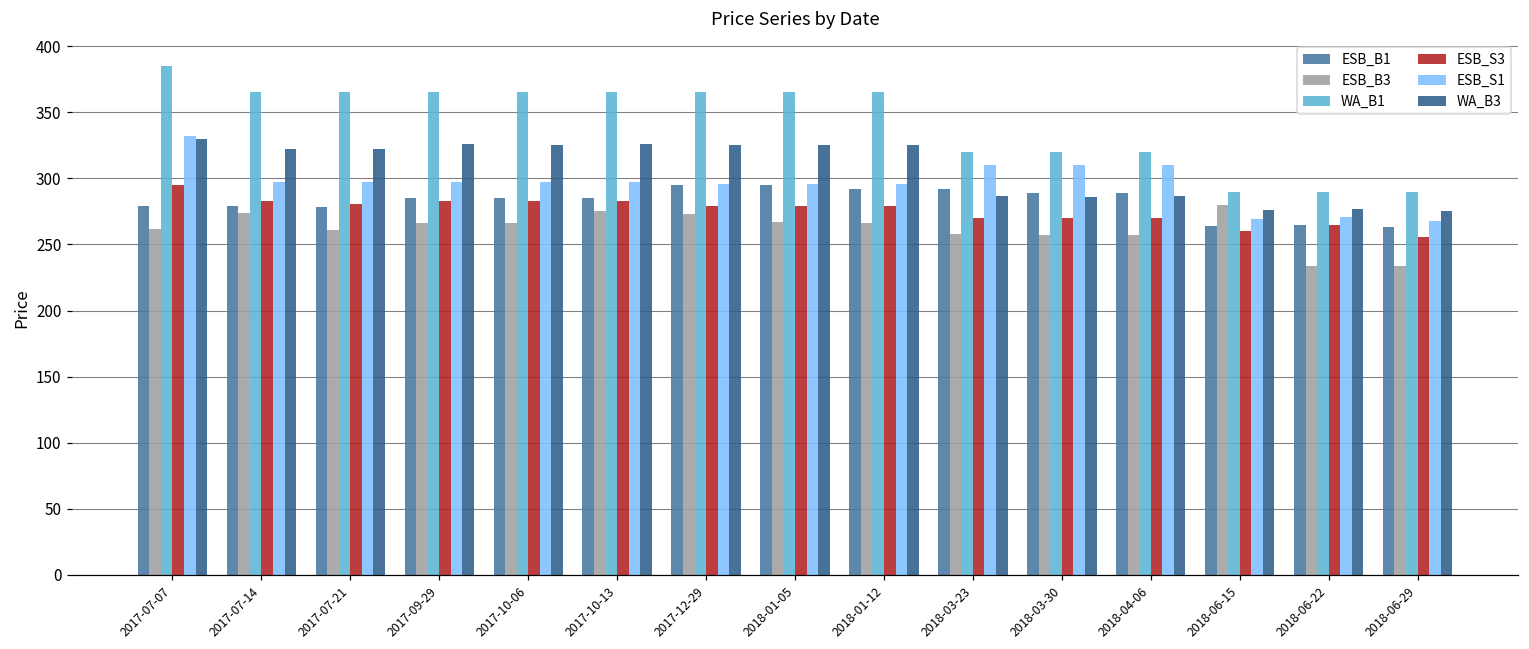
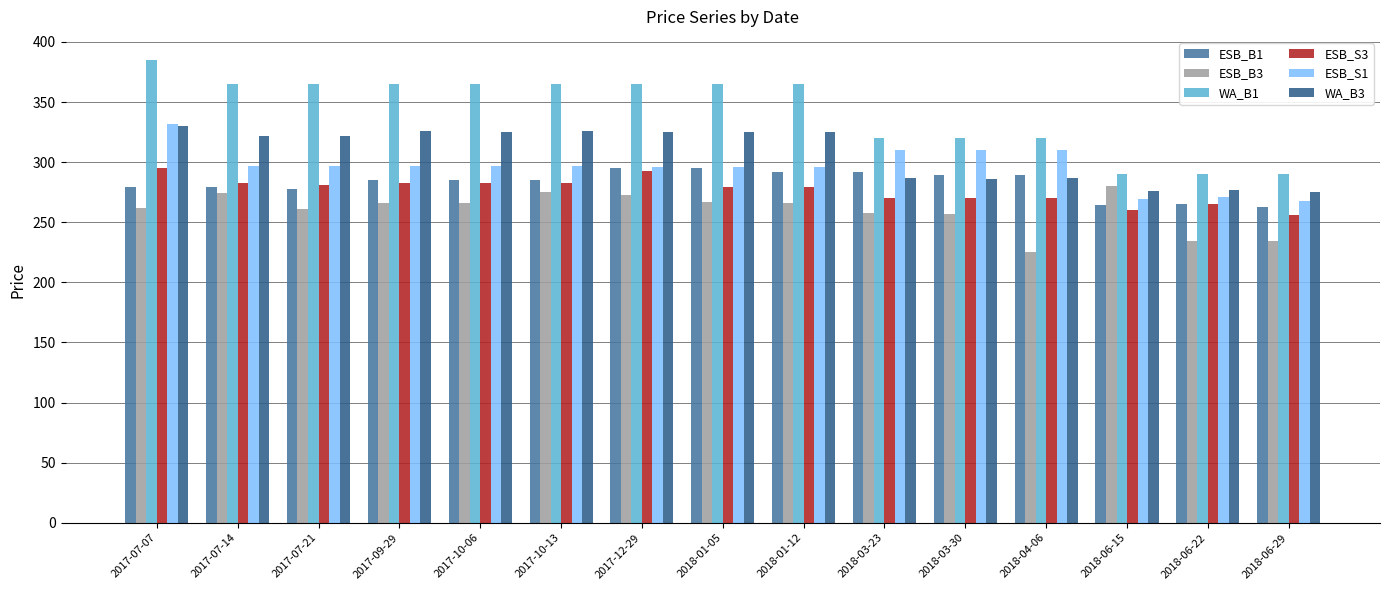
  {
    "ESB_B3": {
      "2017-07-07": 262,
      "2017-07-14": 274,
      "2017-07-21": 261,
      "2017-09-29": 266,
      "2017-10-06": 266,
      "2017-10-13": 275,
      "2017-12-29": 273,
      "2018-01-05": 267,
      "2018-01-12": 266,
      "2018-03-23": 258,
      "2018-03-30": 257,
-     "2018-04-06": 257,
+     "2018-04-06": 225,
      "2018-06-15": 280,
      "2018-06-22": 234,
      "2018-06-29": 234
    },
    "ESB_S3": {
      "2017-07-07": 295,
      "2017-07-14": 283,
      "2017-07-21": 281,
      "2017-09-29": 283,
      "2017-10-06": 283,
      "2017-10-13": 283,
-     "2017-12-29": 279,
+     "2017-12-29": 293,
      "2018-01-05": 279,
      "2018-01-12": 279,
      "2018-03-23": 270,
      "2018-03-30": 270,
      "2018-04-06": 270,
      "2018-06-15": 260,
      "2018-06-22": 265,
      "2018-06-29": 256
    }
  }
